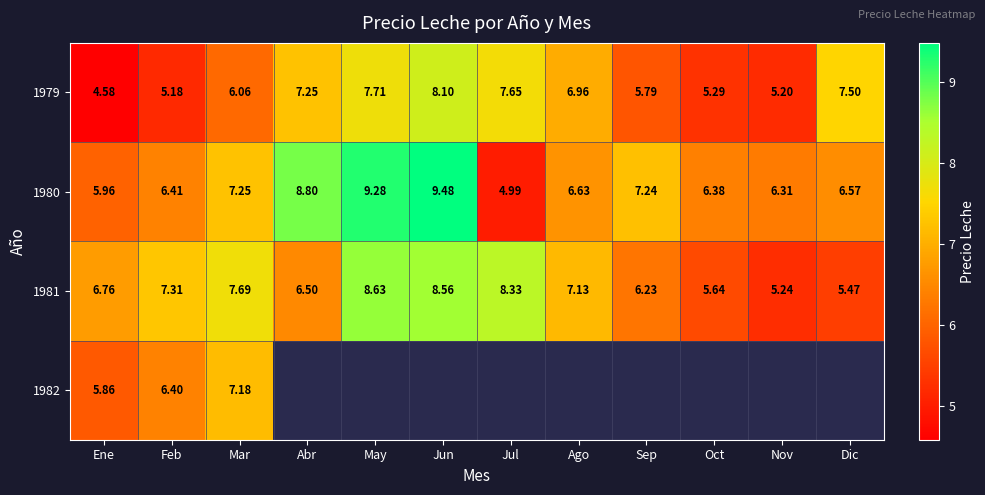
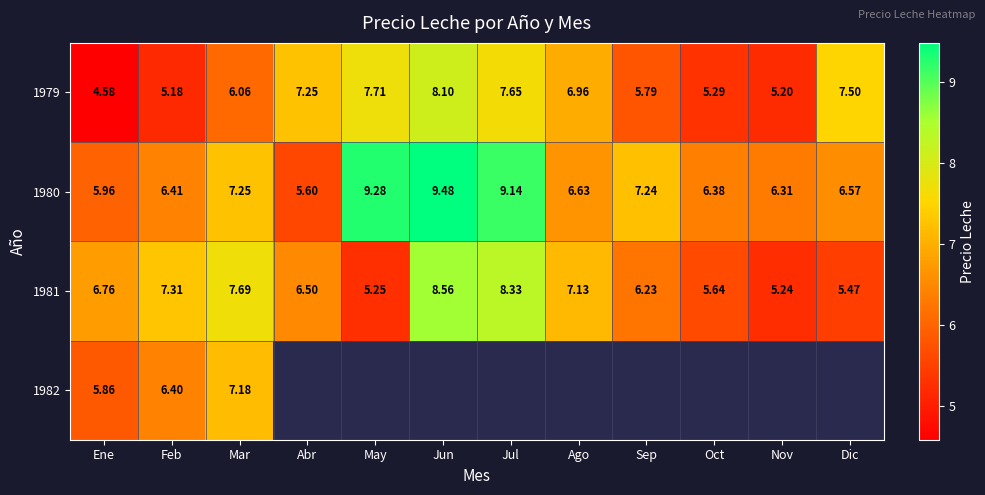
  {
    "1979": {
      "Ene": 4.58,
      "Feb": 5.18,
      "Mar": 6.06,
      "Abr": 7.25,
      "May": 7.71,
      "Jun": 8.10,
      "Jul": 7.65,
      "Ago": 6.96,
      "Sep": 5.79,
      "Oct": 5.29,
      "Nov": 5.20,
      "Dic": 7.50
    },
    "1980": {
      "Ene": 5.96,
      "Feb": 6.41,
      "Mar": 7.25,
-     "Abr": 8.80,
+     "Abr": 5.60,
      "May": 9.28,
      "Jun": 9.48,
-     "Jul": 4.99,
+     "Jul": 9.14,
      "Ago": 6.63,
      "Sep": 7.24,
      "Oct": 6.38,
      "Nov": 6.31,
      "Dic": 6.57
    },
    "1981": {
      "Ene": 6.76,
      "Feb": 7.31,
      "Mar": 7.69,
      "Abr": 6.50,
-     "May": 8.63,
+     "May": 5.25,
      "Jun": 8.56,
      "Jul": 8.33,
      "Ago": 7.13,
      "Sep": 6.23,
      "Oct": 5.64,
      "Nov": 5.24,
      "Dic": 5.47
    },
    "1982": {
      "Ene": 5.86,
      "Feb": 6.40,
      "Mar": 7.18
    }
  }
